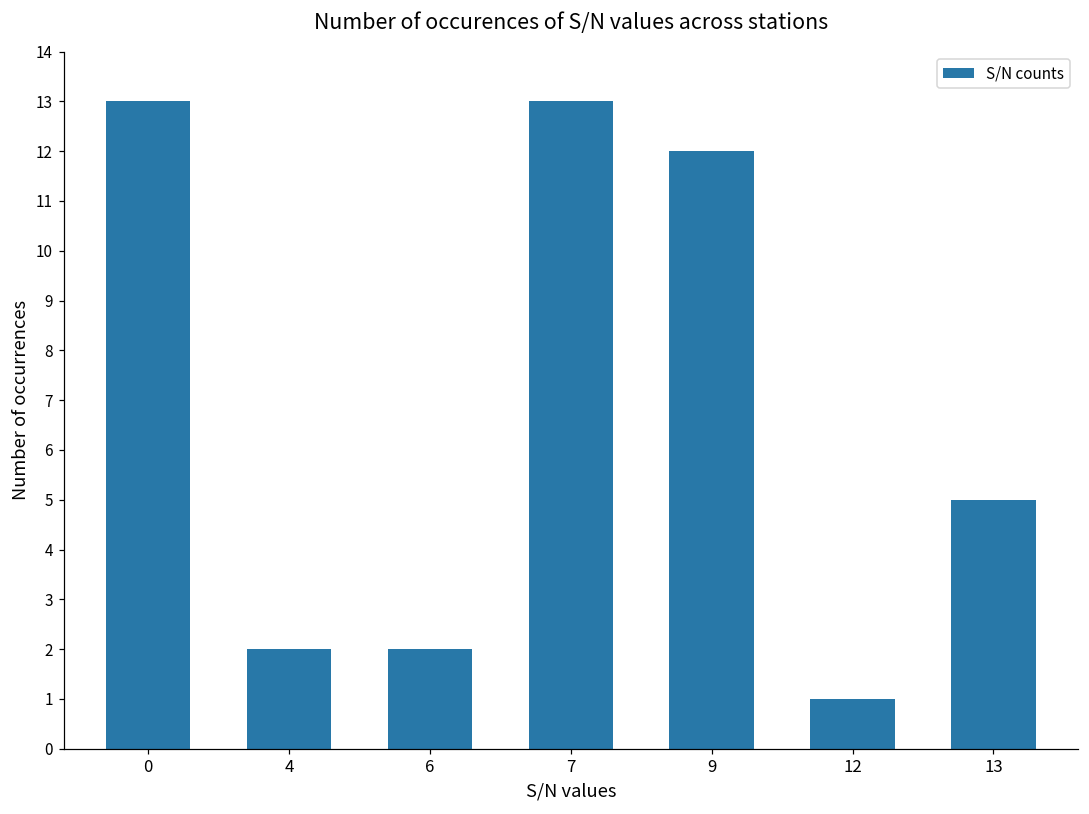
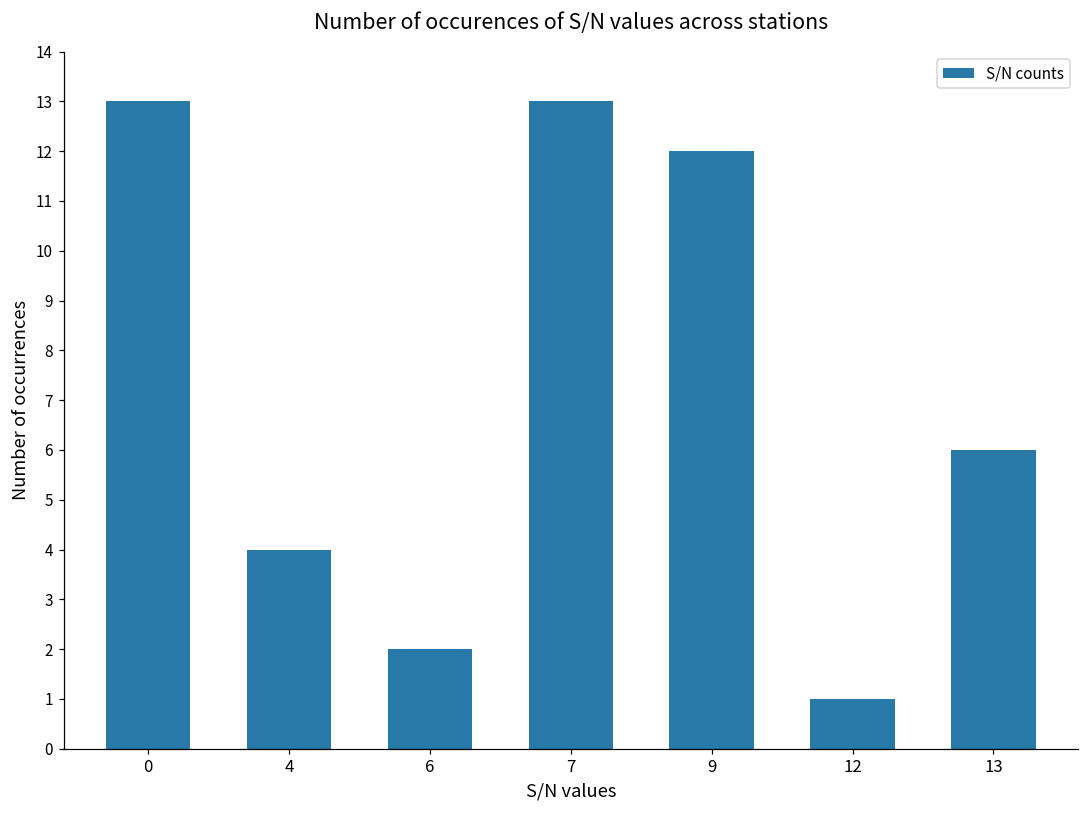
  {
    "0": 13,
-   "4": 2,
+   "4": 4,
    "6": 2,
    "7": 13,
    "9": 12,
    "12": 1,
-   "13": 5
+   "13": 6
  }
